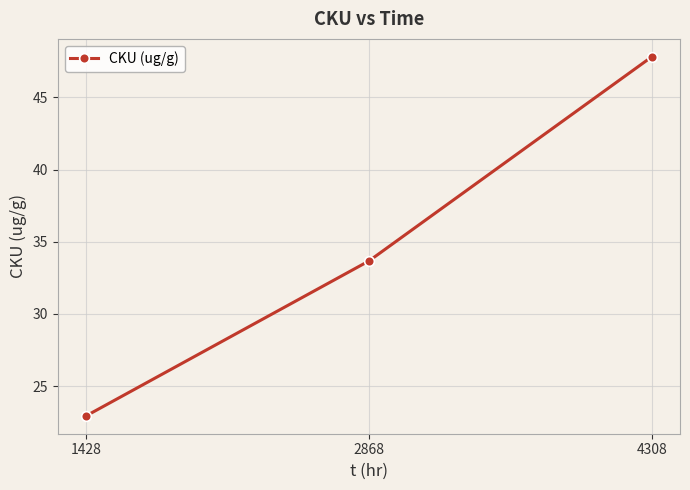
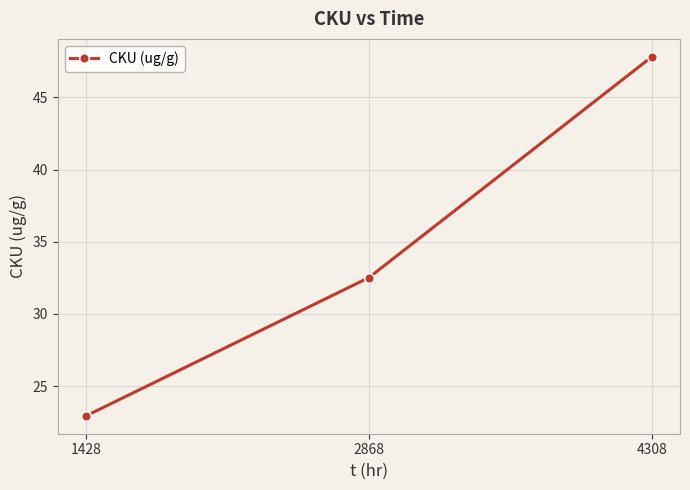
  {
    "1428": 23.0,
-   "2868": 33.7,
+   "2868": 32.5,
    "4308": 47.8
  }
